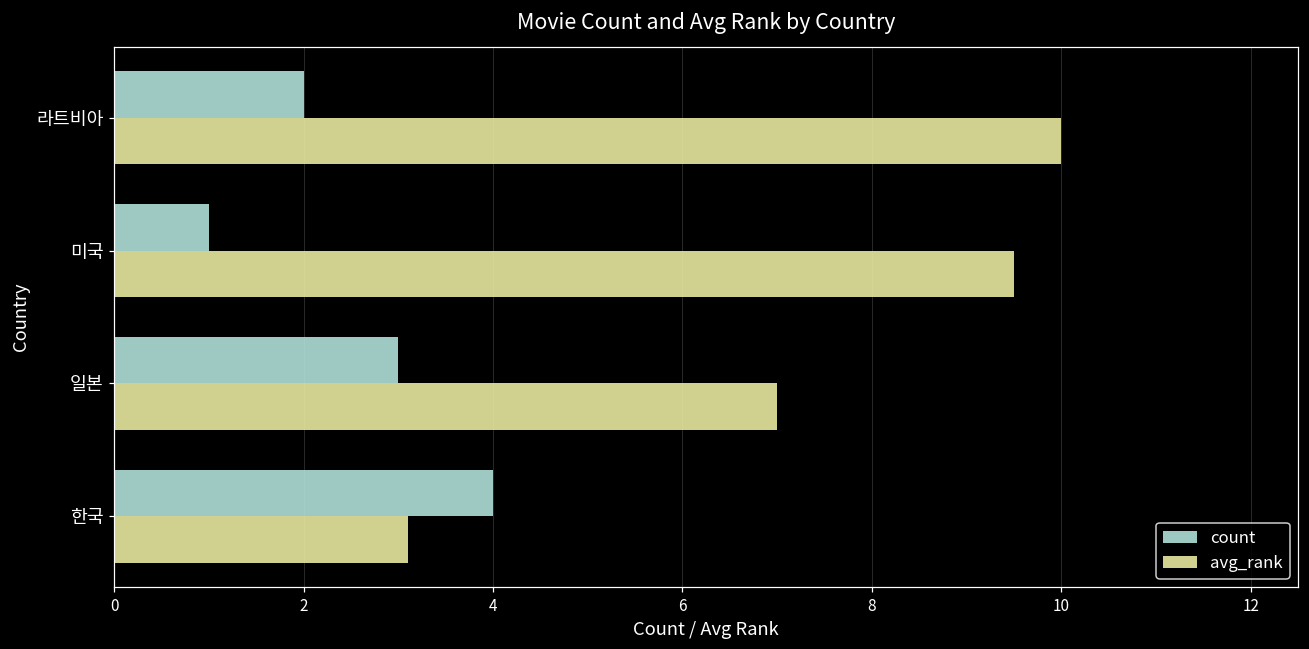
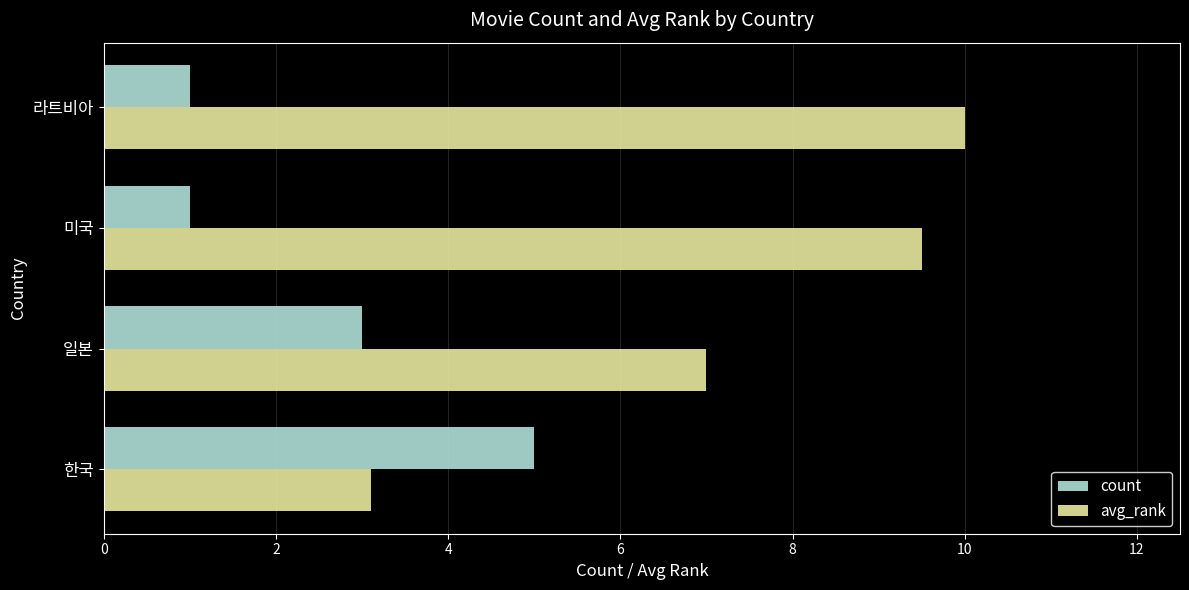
  {
    "count": {
-     "라트비아": 2,
+     "라트비아": 1,
      "미국": 1,
      "일본": 3,
-     "한국": 4
+     "한국": 5
    },
    "avg_rank": {
      "라트비아": 10,
      "미국": 9.5,
      "일본": 7,
      "한국": 3.1
    }
  }
